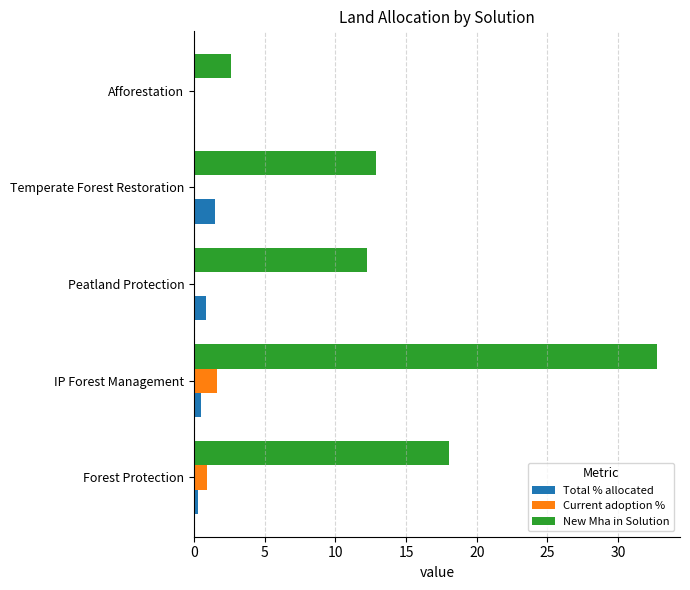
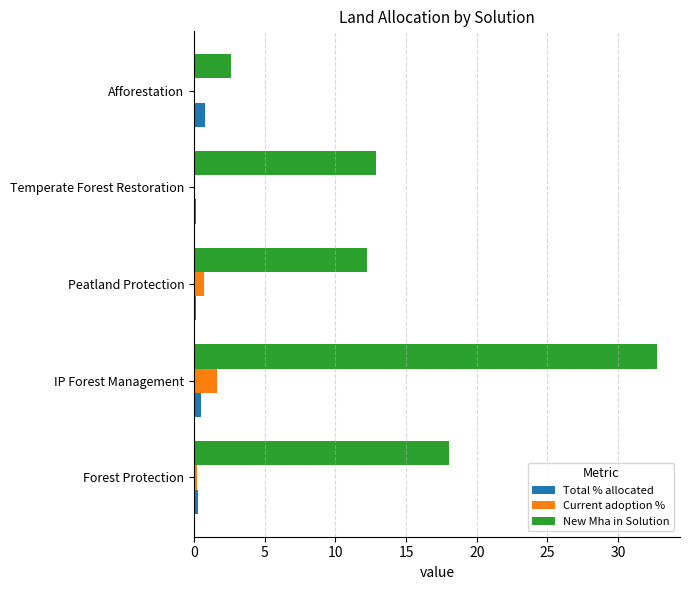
  {
    "Total % allocated": {
-     "Afforestation": 0.0,
-     "Temperate Forest Restoration": 1.5,
-     "Peatland Protection": 0.8,
+     "Afforestation": 0.8,
+     "Temperate Forest Restoration": 0.1,
+     "Peatland Protection": 0.1,
      "IP Forest Management": 0.5,
      "Forest Protection": 0.3
    },
    "Current adoption %": {
      "Temperate Forest Restoration": 0.0,
-     "Peatland Protection": 0.0,
+     "Peatland Protection": 0.7,
      "IP Forest Management": 1.6,
-     "Forest Protection": 0.9
+     "Forest Protection": 0.2
    },
    "New Mha in Solution": {
      "Afforestation": 2.6,
      "Temperate Forest Restoration": 12.9,
      "Peatland Protection": 12.2,
      "IP Forest Management": 32.8,
      "Forest Protection": 18.0
    }
  }
